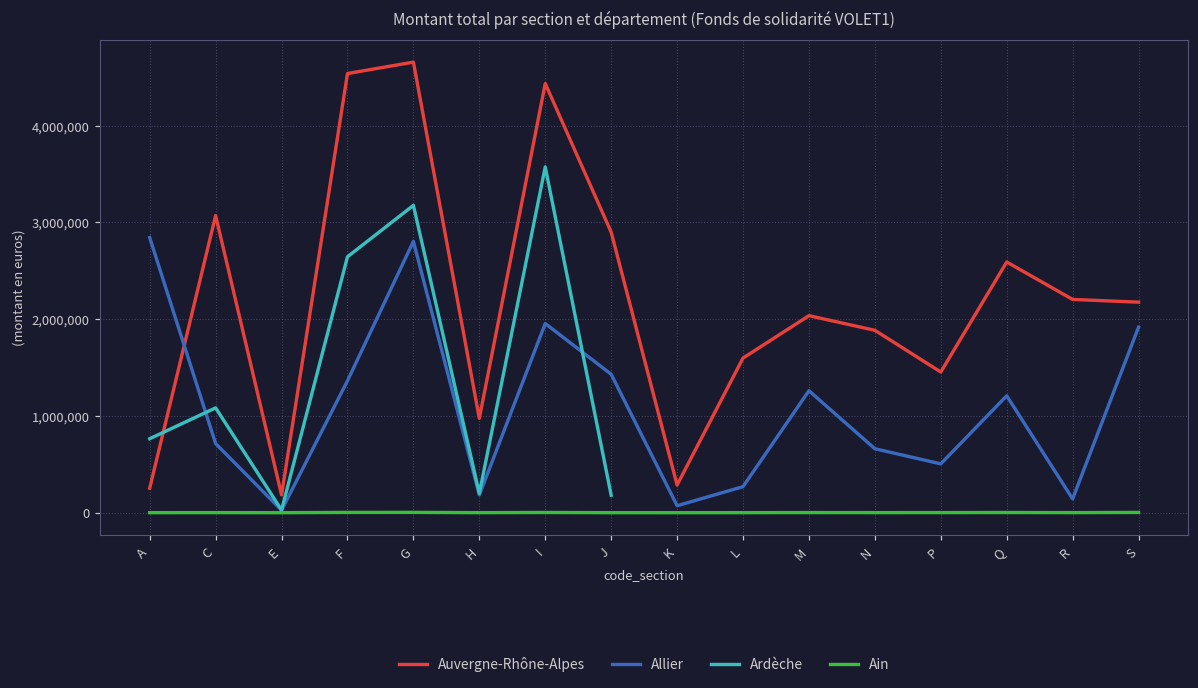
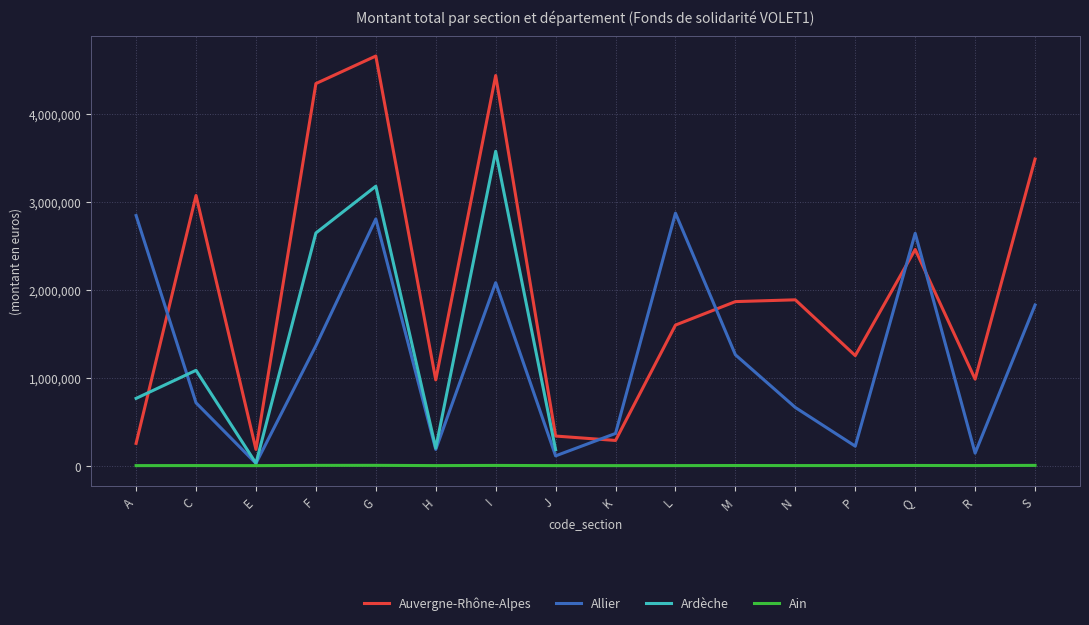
  {
    "Auvergne-Rhône-Alpes": {
      "A": "300,000",
      "C": "3,100,000",
      "E": "200,000",
-     "F": "4,500,000",
+     "F": "4,300,000",
      "G": "4,700,000",
      "H": "1,000,000",
      "I": "4,400,000",
-     "J": "2,900,000",
+     "J": "300,000",
      "K": "300,000",
      "L": "1,600,000",
-     "M": "2,000,000",
+     "M": "1,900,000",
      "N": "1,900,000",
-     "P": "1,500,000",
-     "Q": "2,600,000",
-     "R": "2,200,000",
-     "S": "2,200,000"
+     "P": "1,300,000",
+     "Q": "2,500,000",
+     "R": "1,000,000",
+     "S": "3,500,000"
    },
    "Allier": {
      "A": "2,800,000",
      "C": "700,000",
      "F": "1,400,000",
      "G": "2,800,000",
-     "I": "2,000,000",
-     "J": "1,400,000",
-     "K": "100,000",
-     "L": "300,000",
+     "I": "2,100,000",
+     "J": "100,000",
+     "K": "400,000",
+     "L": "2,900,000",
      "M": "1,300,000",
      "N": "700,000",
-     "P": "500,000",
-     "Q": "1,200,000",
+     "P": "200,000",
+     "Q": "2,600,000",
      "R": "100,000",
-     "S": "1,900,000"
+     "S": "1,800,000"
    },
    "Ardèche": {
      "A": "800,000",
      "C": "1,100,000",
      "F": "2,600,000",
      "G": "3,200,000",
      "I": "3,600,000",
      "J": "200,000"
    },
    "Ain": {
      "A": "0",
      "C": "0",
      "F": "0",
      "G": "0",
      "H": "0",
      "I": "0",
      "J": "0",
      "K": "0",
      "L": "0",
      "M": "0",
      "N": "0",
      "P": "0",
      "Q": "0",
      "R": "0",
      "S": "0"
    }
  }
